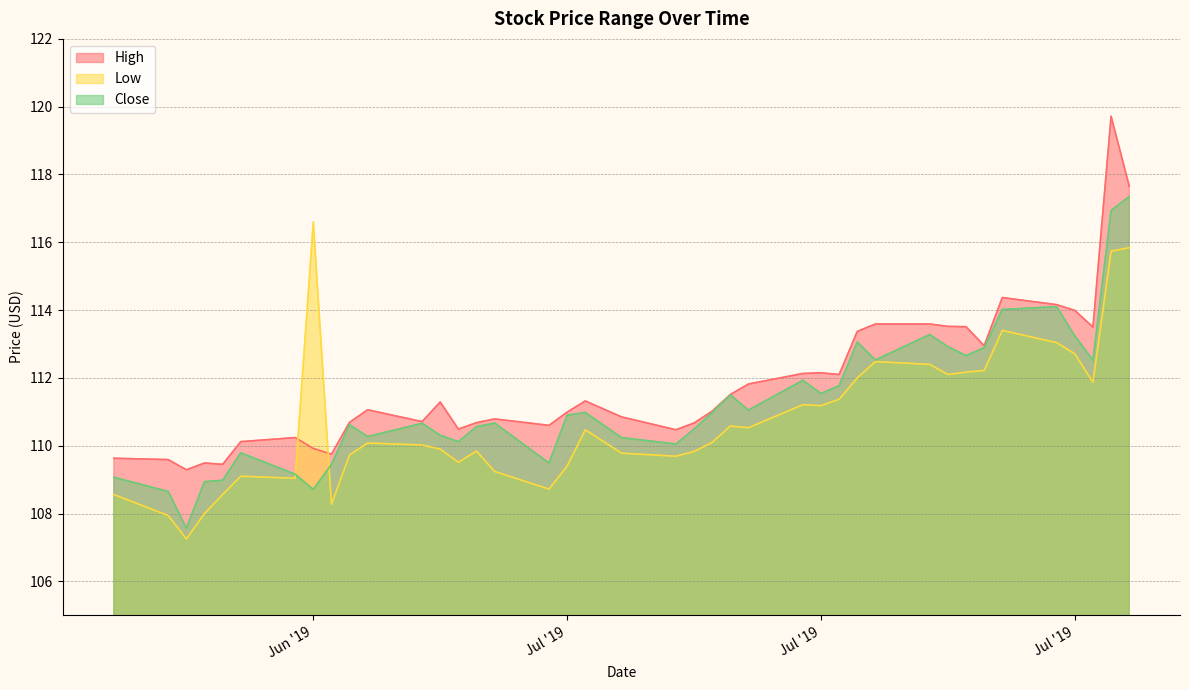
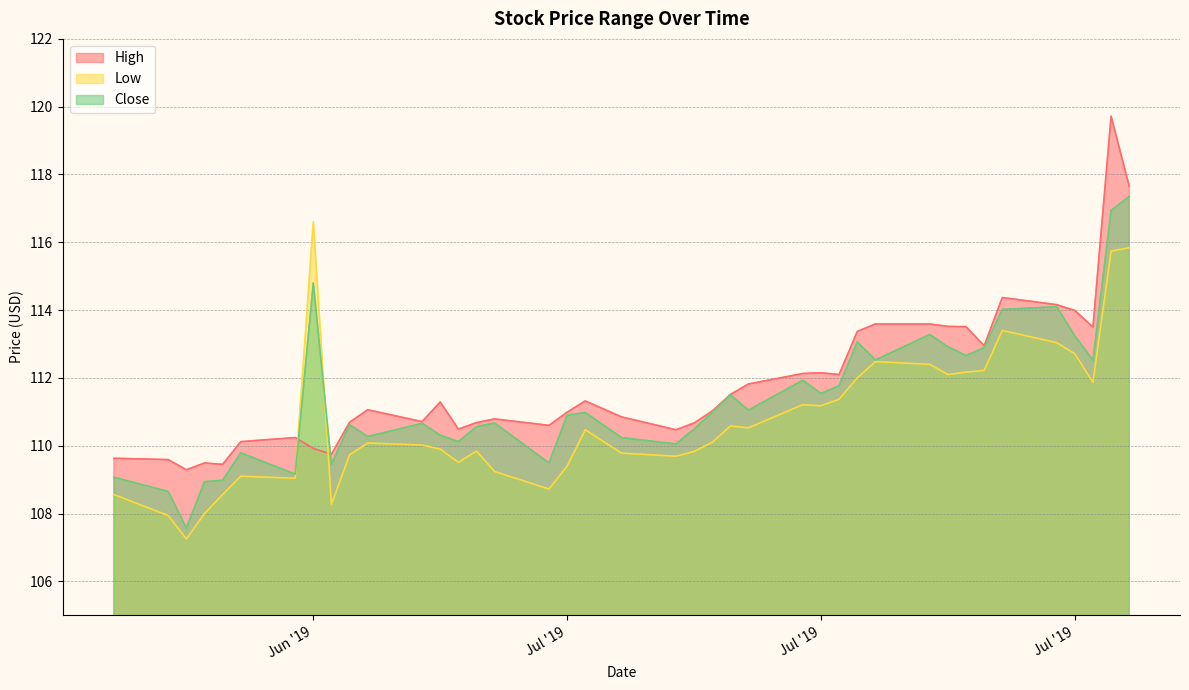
  {
    "High": {
      "Jun '19": 109.9
    },
    "Low": {
      "Jun '19": 116.6
    },
    "Close": {
-     "Jun '19": 108.7
+     "Jun '19": 114.8
    }
  }
